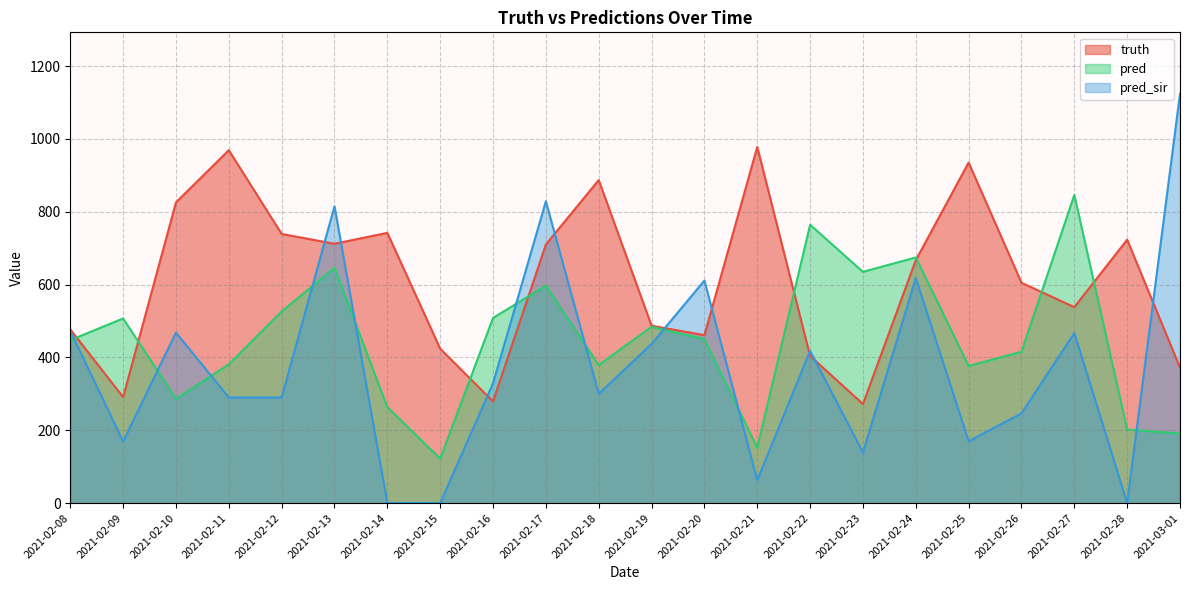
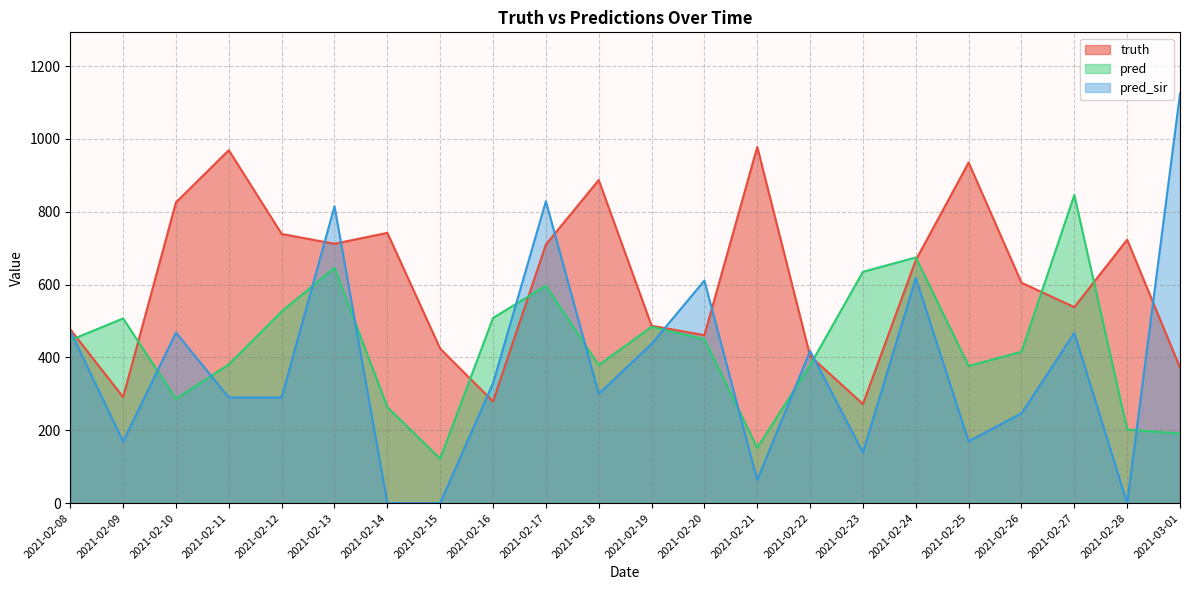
  {
    "truth": {
      "2021-02-09": 290,
      "2021-02-10": 830,
      "2021-02-11": 970,
      "2021-02-12": 740,
      "2021-02-13": 710,
      "2021-02-14": 740,
      "2021-02-15": 420,
      "2021-02-16": 280,
      "2021-02-17": 710,
      "2021-02-18": 890,
      "2021-02-20": 460,
      "2021-02-21": 980,
      "2021-02-22": 400,
      "2021-02-23": 270,
      "2021-02-24": 670,
      "2021-02-25": 940,
      "2021-02-26": 610,
      "2021-02-27": 540,
      "2021-02-28": 720,
      "2021-03-01": 370
    },
    "pred": {
      "2021-02-08": 450,
      "2021-02-09": 510,
      "2021-02-10": 290,
      "2021-02-11": 380,
      "2021-02-12": 530,
      "2021-02-13": 650,
      "2021-02-14": 260,
      "2021-02-15": 120,
      "2021-02-16": 510,
      "2021-02-17": 600,
      "2021-02-18": 380,
      "2021-02-20": 450,
      "2021-02-21": 150,
-     "2021-02-22": 760,
+     "2021-02-22": 380,
      "2021-02-23": 640,
      "2021-02-24": 670,
      "2021-02-25": 380,
      "2021-02-26": 420,
      "2021-02-27": 850,
      "2021-02-28": 200,
      "2021-03-01": 190
    },
    "pred_sir": {
      "2021-02-09": 170,
      "2021-02-10": 470,
      "2021-02-11": 290,
      "2021-02-12": 290,
      "2021-02-13": 820,
      "2021-02-14": 0,
      "2021-02-15": 0,
      "2021-02-16": 330,
      "2021-02-17": 830,
      "2021-02-18": 300,
      "2021-02-19": 440,
      "2021-02-20": 610,
      "2021-02-21": 60,
      "2021-02-22": 420,
      "2021-02-23": 140,
      "2021-02-24": 620,
      "2021-02-25": 170,
      "2021-02-26": 250,
      "2021-02-27": 470,
      "2021-02-28": 0,
      "2021-03-01": 1120
    }
  }
